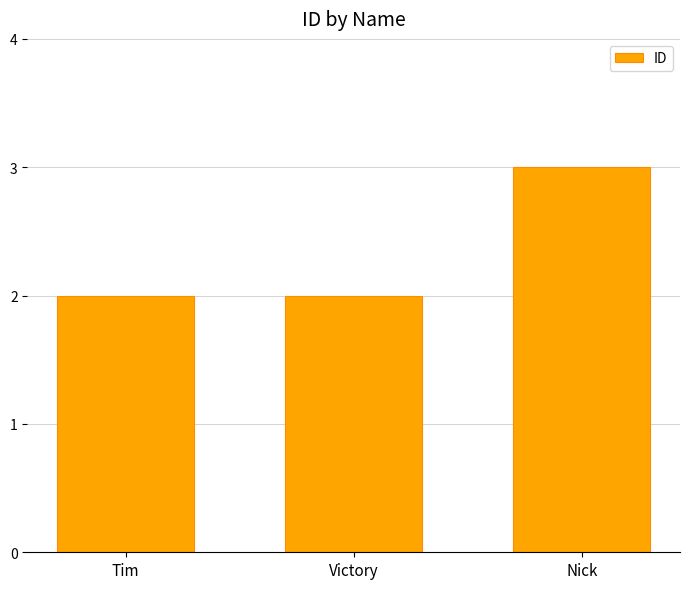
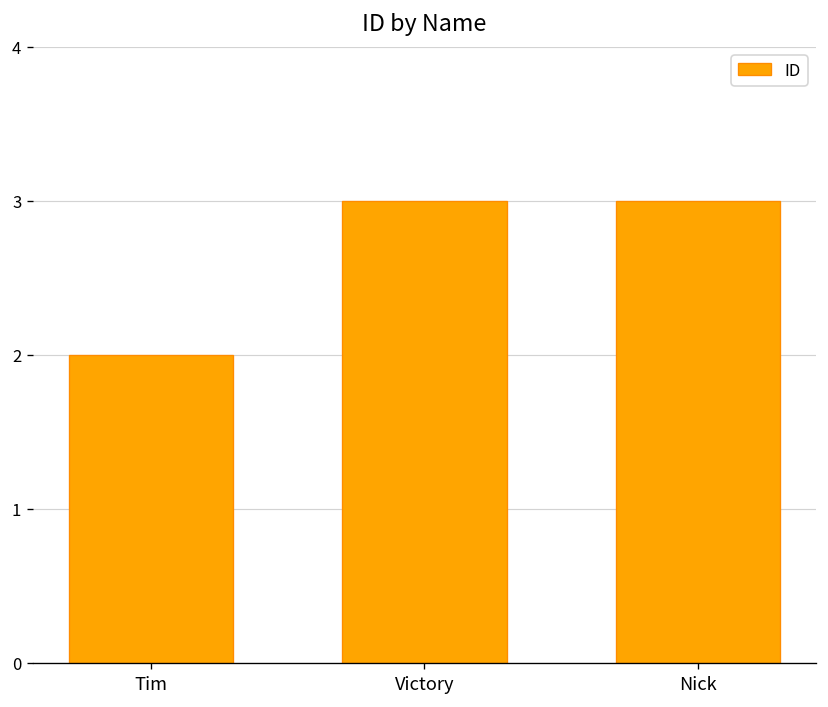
  {
    "Tim": 2,
-   "Victory": 2,
+   "Victory": 3,
    "Nick": 3
  }
